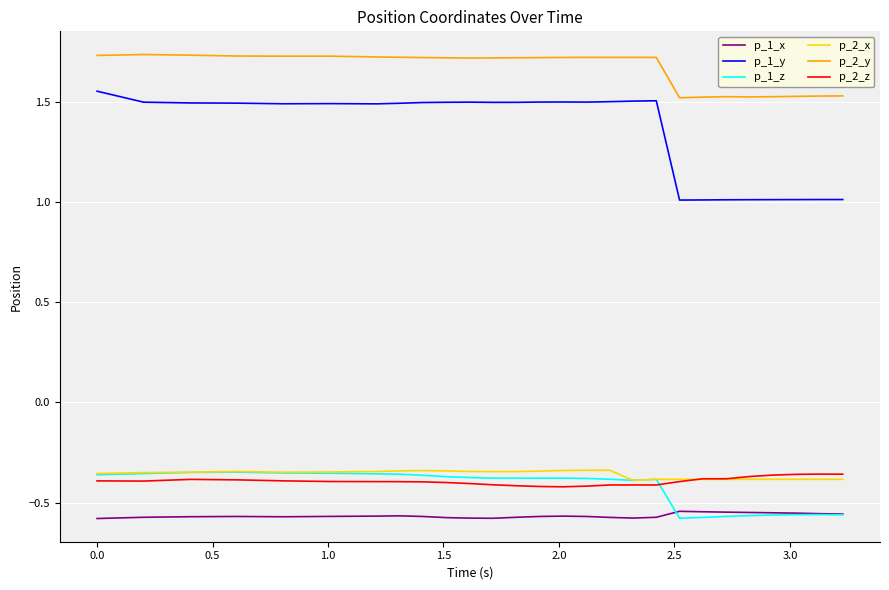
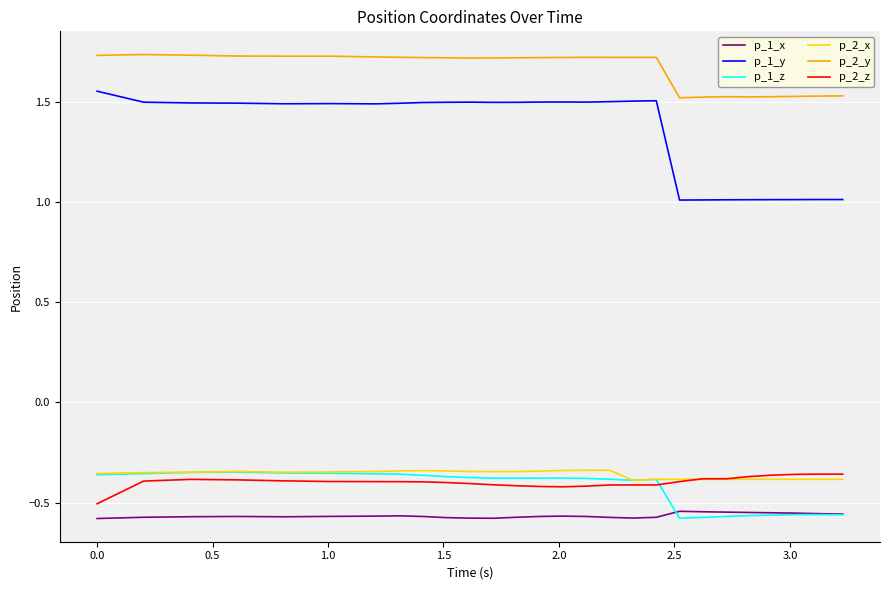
  {
    "p_1_x": {
      "0.0": -0.58
    },
    "p_1_y": {
      "0.0": 1.55
    },
    "p_2_z": {
-     "0.0": -0.39
+     "0.0": -0.51
    }
  }
